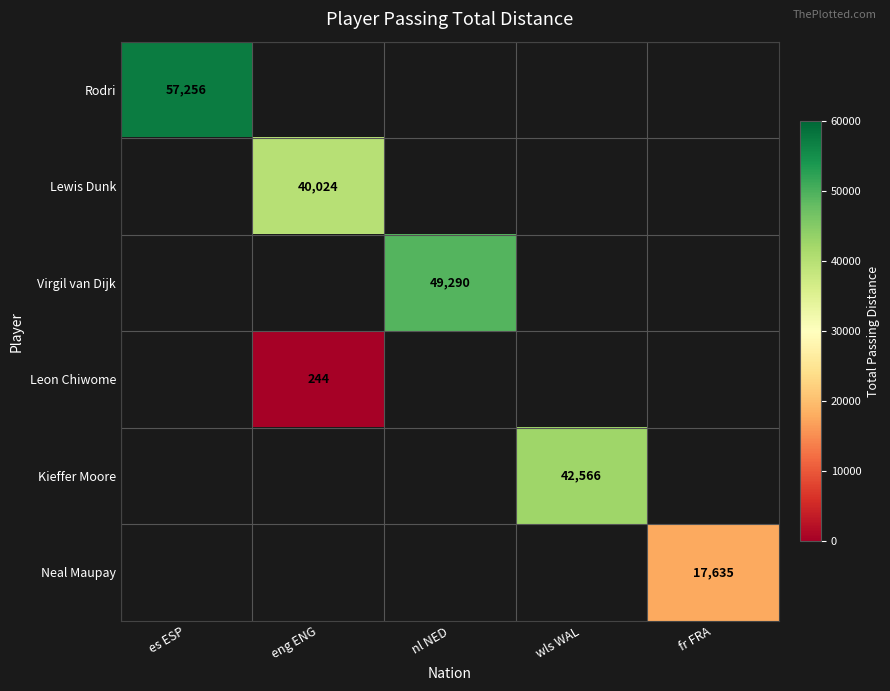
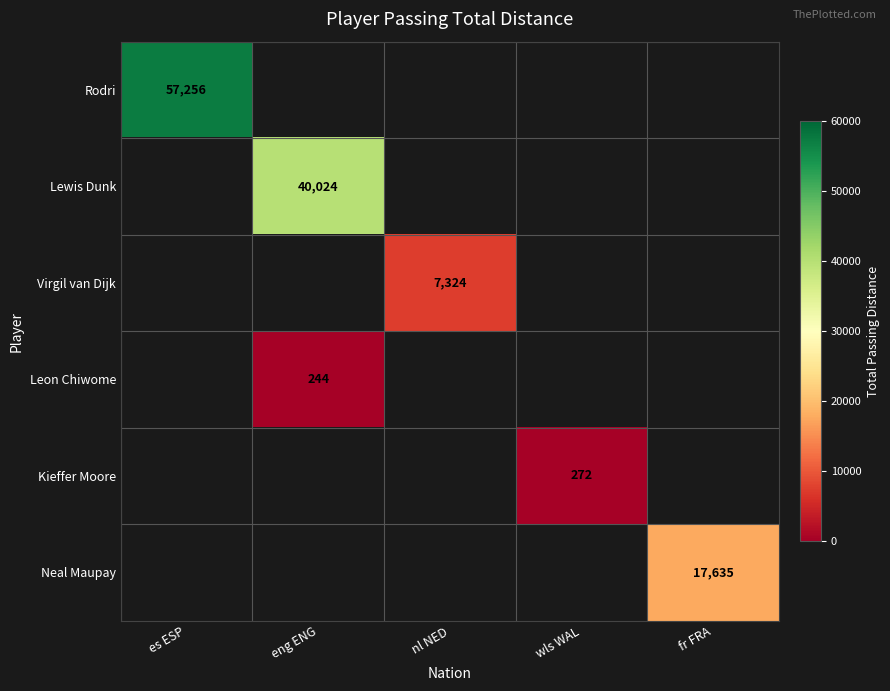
  {
    "Rodri": {
      "es ESP": "57,256"
    },
    "Lewis Dunk": {
      "eng ENG": "40,024"
    },
    "Virgil van Dijk": {
-     "nl NED": "49,290"
+     "nl NED": "7,324"
    },
    "Leon Chiwome": {
      "eng ENG": "244"
    },
    "Kieffer Moore": {
-     "wls WAL": "42,566"
+     "wls WAL": "272"
    },
    "Neal Maupay": {
      "fr FRA": "17,635"
    }
  }
